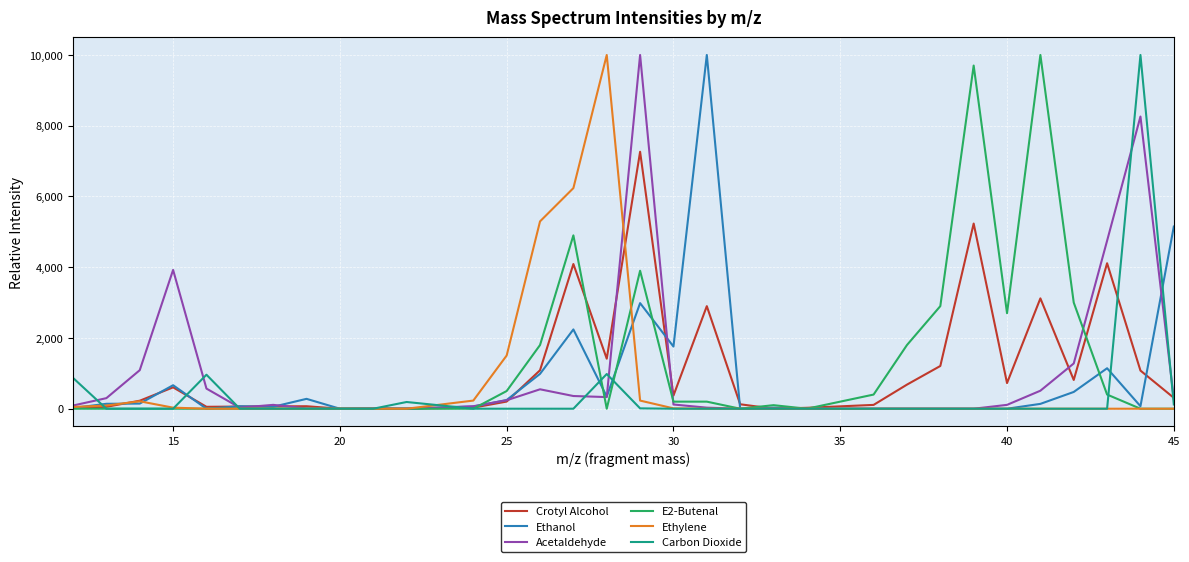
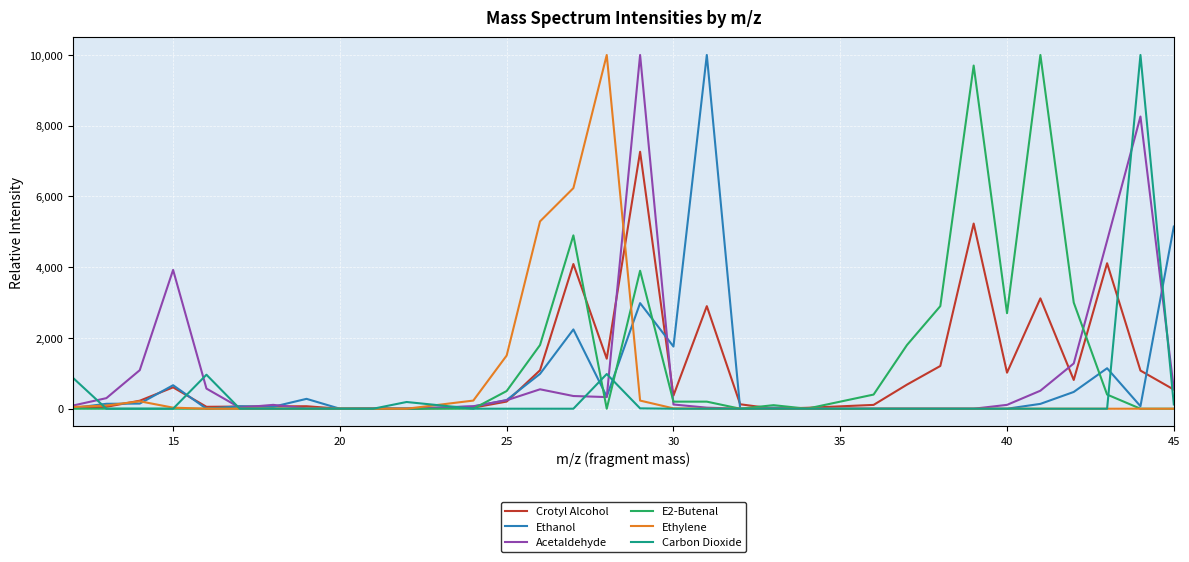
  {
    "Crotyl Alcohol": {
      "30": "400",
-     "40": "700",
-     "45": "300"
+     "40": "1,000",
+     "45": "500"
    },
    "Ethanol": {
      "30": "1,800",
      "45": "5,100"
    },
    "Acetaldehyde": {
      "15": "3,900",
      "30": "100",
      "40": "100",
-     "45": "300"
+     "45": "600"
    },
    "Ethylene": {
      "25": "1,500"
    }
  }
